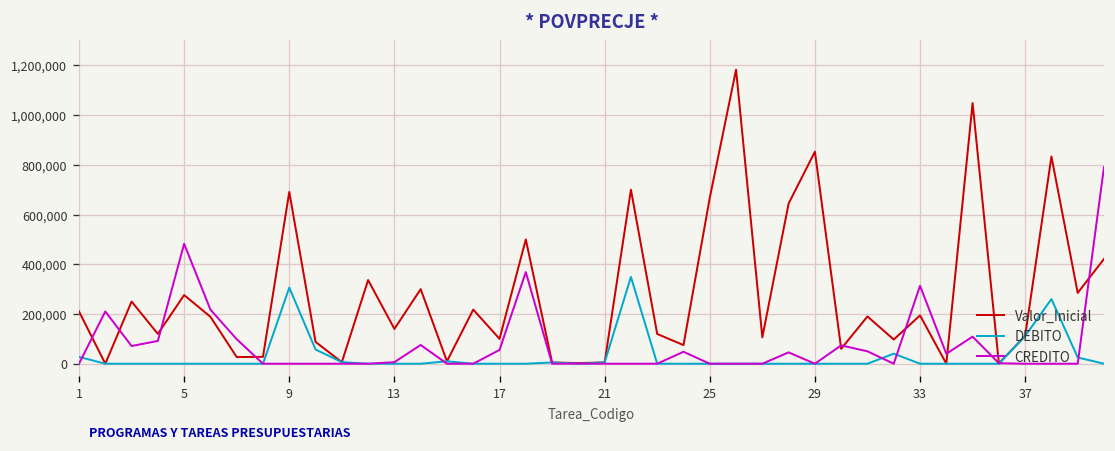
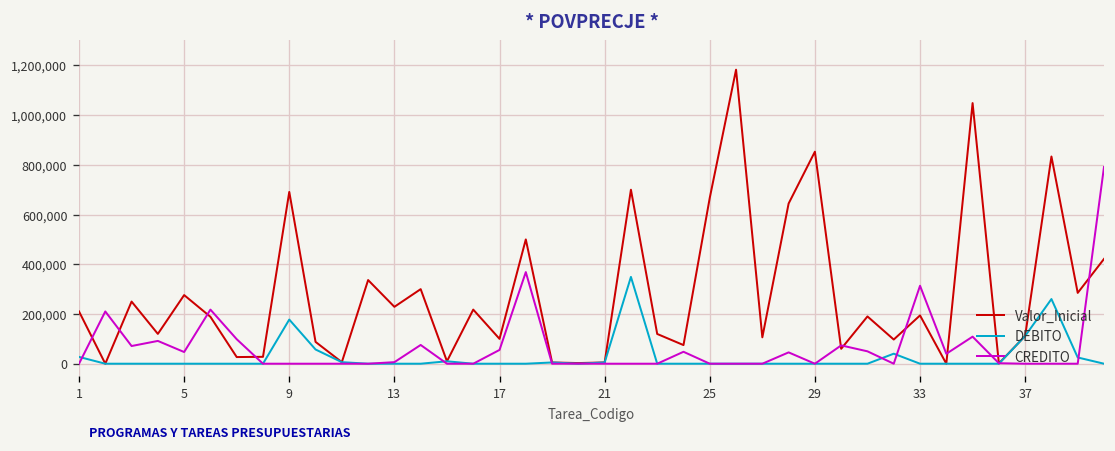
  {
    "Valor_Inicial": {
      "1": "210,000",
      "5": "280,000",
      "9": "690,000",
-     "13": "140,000",
+     "13": "230,000",
      "17": "100,000",
      "25": "670,000",
      "29": "850,000",
      "33": "190,000"
    },
    "DEBITO": {
      "1": "30,000",
      "5": "0",
-     "9": "310,000",
+     "9": "180,000",
      "17": "0",
      "33": "0"
    },
    "CREDITO": {
      "1": "0",
-     "5": "480,000",
+     "5": "50,000",
      "9": "0",
      "17": "60,000",
      "33": "310,000",
      "37": "0"
    }
  }
